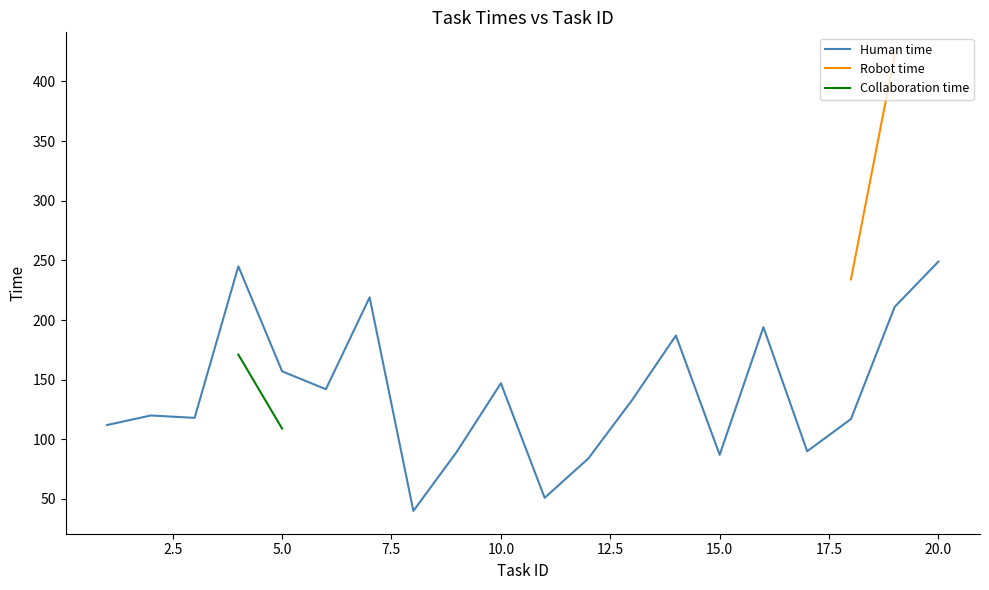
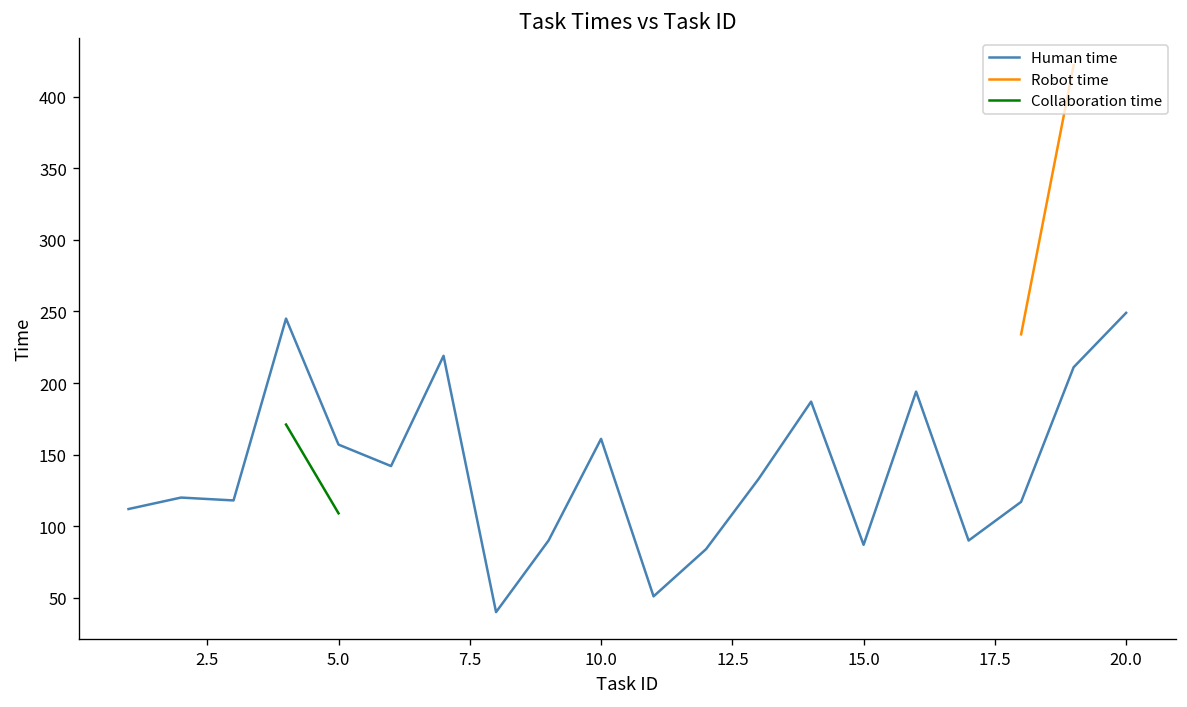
  {
    "Human time": {
      "5.0": 157,
-     "10.0": 147,
+     "10.0": 161,
      "15.0": 87,
      "20.0": 249
    },
    "Robot time": {
      "5.0": 314,
      "10.0": 322
    },
    "Collaboration time": {
      "5.0": 109
    }
  }
